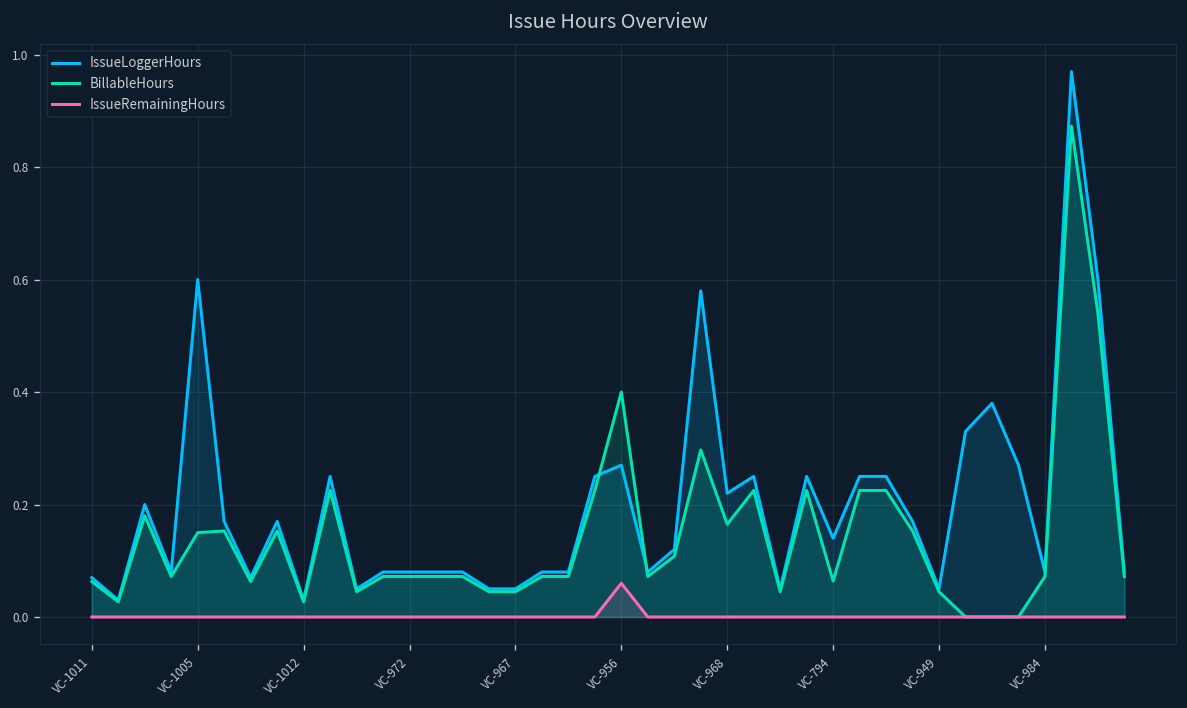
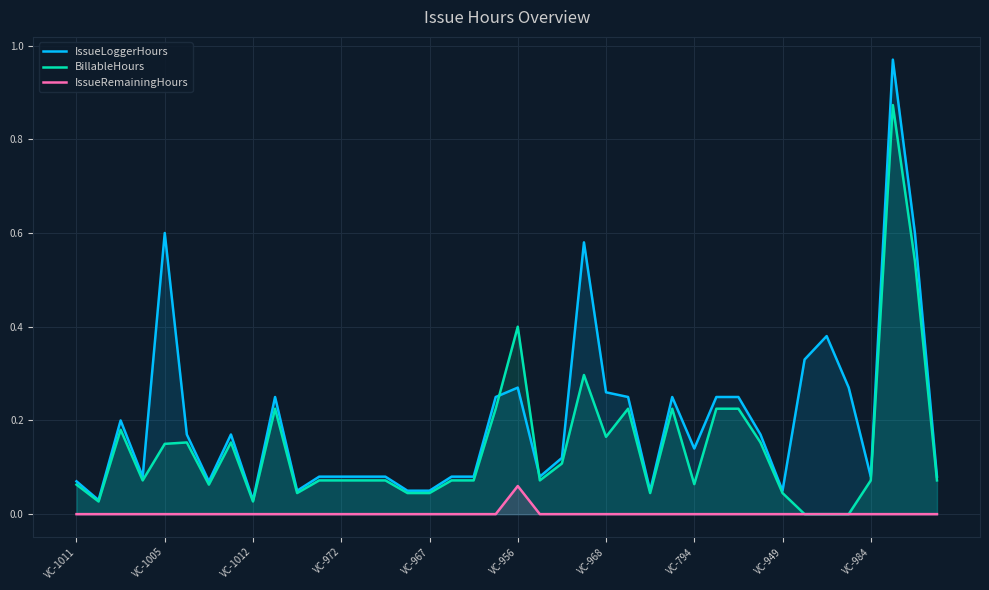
  {
    "IssueLoggerHours": {
      "VC-1011": 0.07,
      "VC-1005": 0.60,
      "VC-972": 0.08,
      "VC-956": 0.27,
-     "VC-968": 0.22,
+     "VC-968": 0.26,
      "VC-794": 0.14,
      "VC-984": 0.08
    },
    "BillableHours": {
      "VC-1011": 0.06,
      "VC-1005": 0.15,
      "VC-972": 0.07,
      "VC-956": 0.40,
      "VC-968": 0.17,
      "VC-794": 0.06,
      "VC-984": 0.07
    },
    "IssueRemainingHours": {
      "VC-1011": 0.00,
      "VC-1005": 0.00,
      "VC-1012": 0.00,
      "VC-972": 0.00,
      "VC-967": 0.00,
      "VC-956": 0.06,
      "VC-968": 0.00,
      "VC-794": 0.00,
      "VC-949": 0.00,
      "VC-984": 0.00
    }
  }
